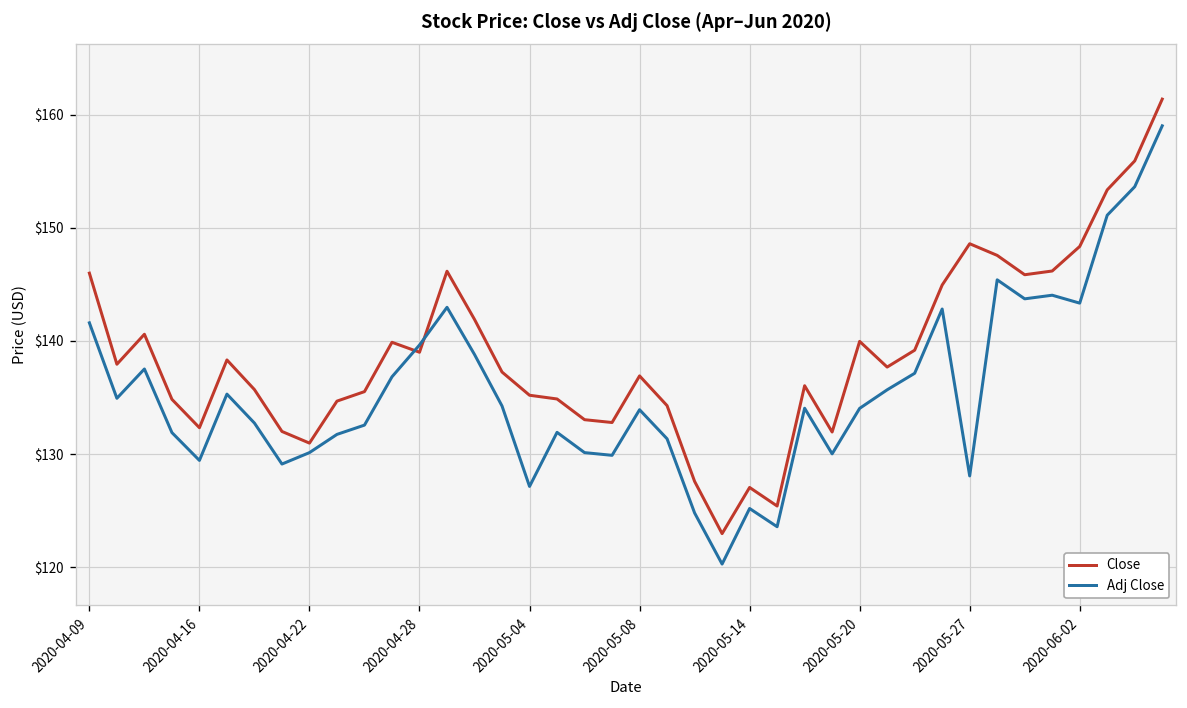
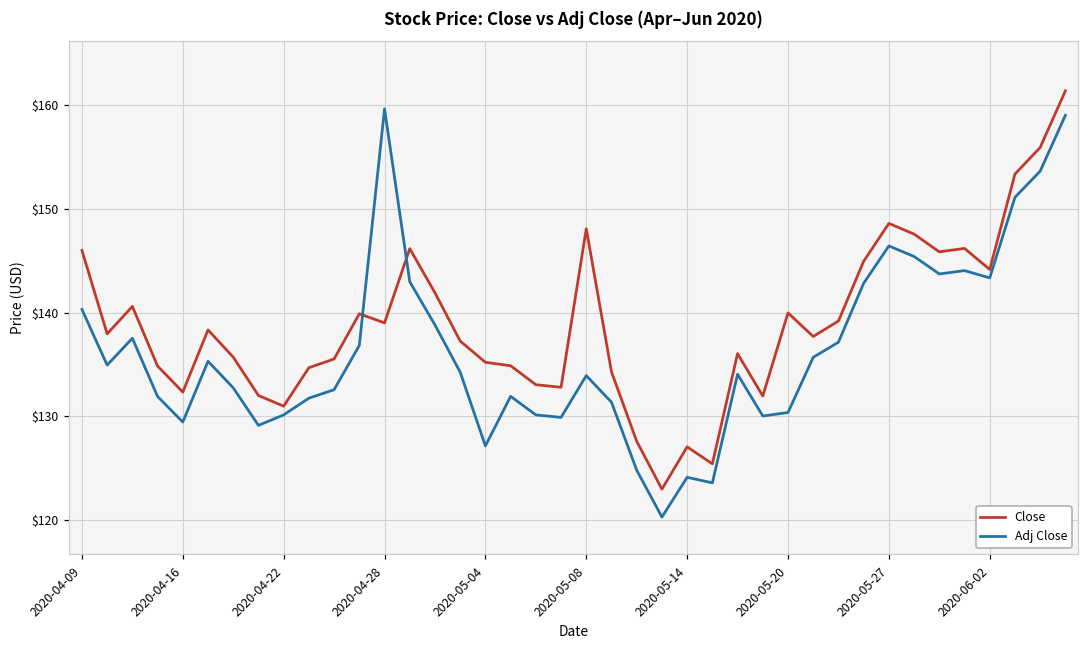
  {
    "Close": {
      "2020-04-09": "$146",
      "2020-04-16": "$132",
      "2020-04-22": "$131",
      "2020-04-28": "$139",
      "2020-05-04": "$135",
-     "2020-05-08": "$137",
+     "2020-05-08": "$148",
      "2020-05-14": "$127",
      "2020-05-20": "$140",
      "2020-05-27": "$149",
-     "2020-06-02": "$148"
+     "2020-06-02": "$144"
    },
    "Adj Close": {
-     "2020-04-09": "$142",
+     "2020-04-09": "$140",
      "2020-04-16": "$129",
      "2020-04-22": "$130",
-     "2020-04-28": "$140",
+     "2020-04-28": "$160",
      "2020-05-04": "$127",
      "2020-05-08": "$134",
-     "2020-05-14": "$125",
-     "2020-05-20": "$134",
-     "2020-05-27": "$128",
+     "2020-05-14": "$124",
+     "2020-05-20": "$130",
+     "2020-05-27": "$146",
      "2020-06-02": "$143"
    }
  }
